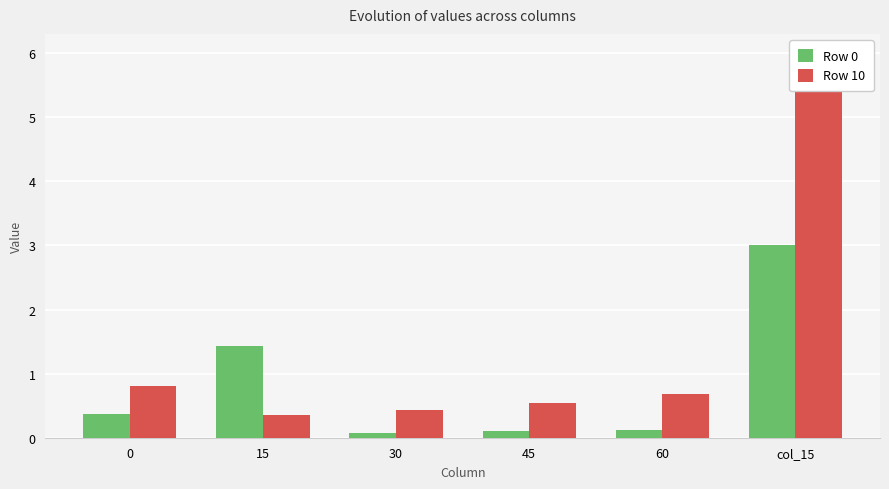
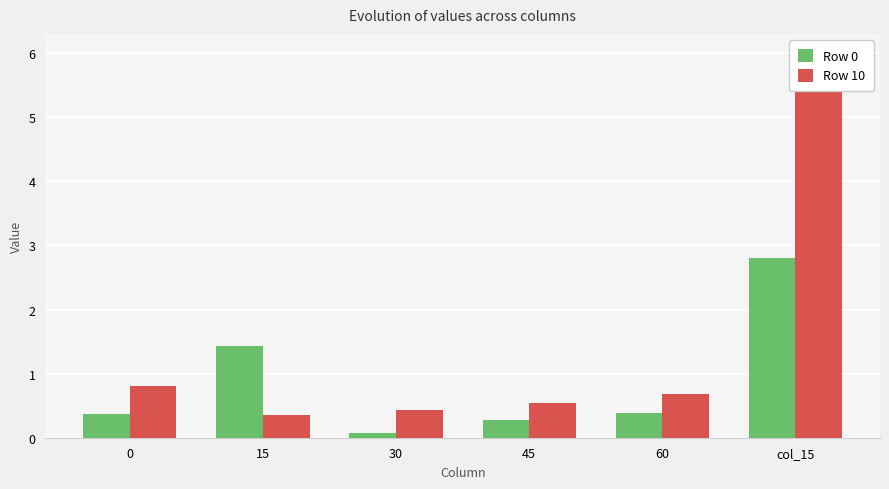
  {
    "Row 0": {
      "0": 0.4,
      "15": 1.4,
      "30": 0.1,
-     "45": 0.1,
-     "60": 0.1,
-     "col_15": 3.0
+     "45": 0.3,
+     "60": 0.4,
+     "col_15": 2.8
    },
    "Row 10": {
      "0": 0.8,
      "15": 0.4,
      "30": 0.4,
      "45": 0.5,
      "60": 0.7
    }
  }
